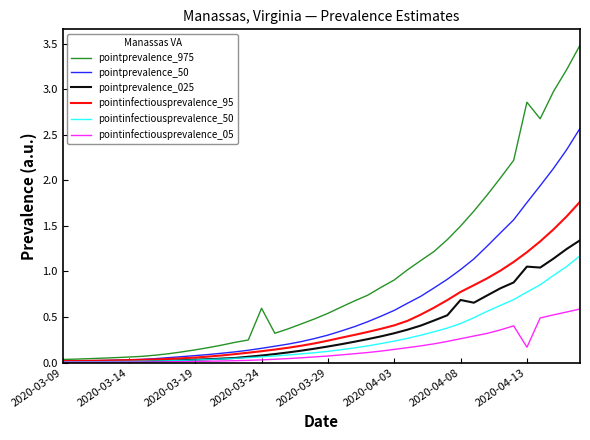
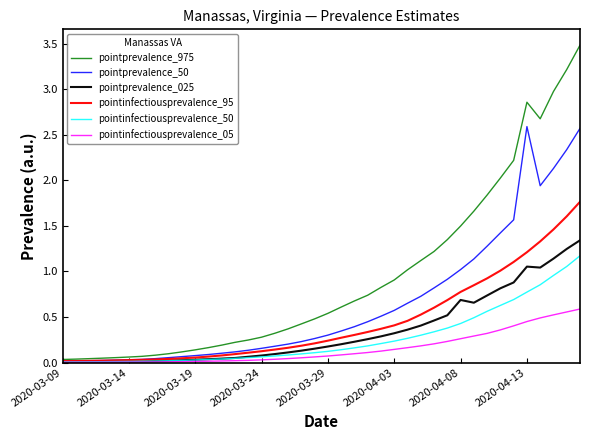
  {
    "pointprevalence_975": {
      "2020-03-14": 0.1,
      "2020-03-19": 0.1,
-     "2020-03-24": 0.6,
+     "2020-03-24": 0.3,
      "2020-03-29": 0.5,
      "2020-04-03": 0.9,
      "2020-04-08": 1.5,
      "2020-04-13": 2.9
    },
    "pointprevalence_50": {
      "2020-03-24": 0.2,
      "2020-03-29": 0.3,
      "2020-04-03": 0.6,
      "2020-04-08": 1.0,
-     "2020-04-13": 1.8
+     "2020-04-13": 2.6
    },
    "pointprevalence_025": {
      "2020-03-29": 0.2,
      "2020-04-03": 0.3,
      "2020-04-08": 0.7,
      "2020-04-13": 1.1
    },
    "pointinfectiousprevalence_95": {
      "2020-03-24": 0.1,
      "2020-03-29": 0.2,
      "2020-04-03": 0.4,
      "2020-04-08": 0.8,
      "2020-04-13": 1.2
    },
    "pointinfectiousprevalence_50": {
      "2020-03-29": 0.1,
      "2020-04-03": 0.2,
      "2020-04-08": 0.4,
      "2020-04-13": 0.8
    },
    "pointinfectiousprevalence_05": {
      "2020-03-24": 0.0,
      "2020-03-29": 0.1,
      "2020-04-03": 0.1,
      "2020-04-08": 0.3,
-     "2020-04-13": 0.2
+     "2020-04-13": 0.5
    }
  }
